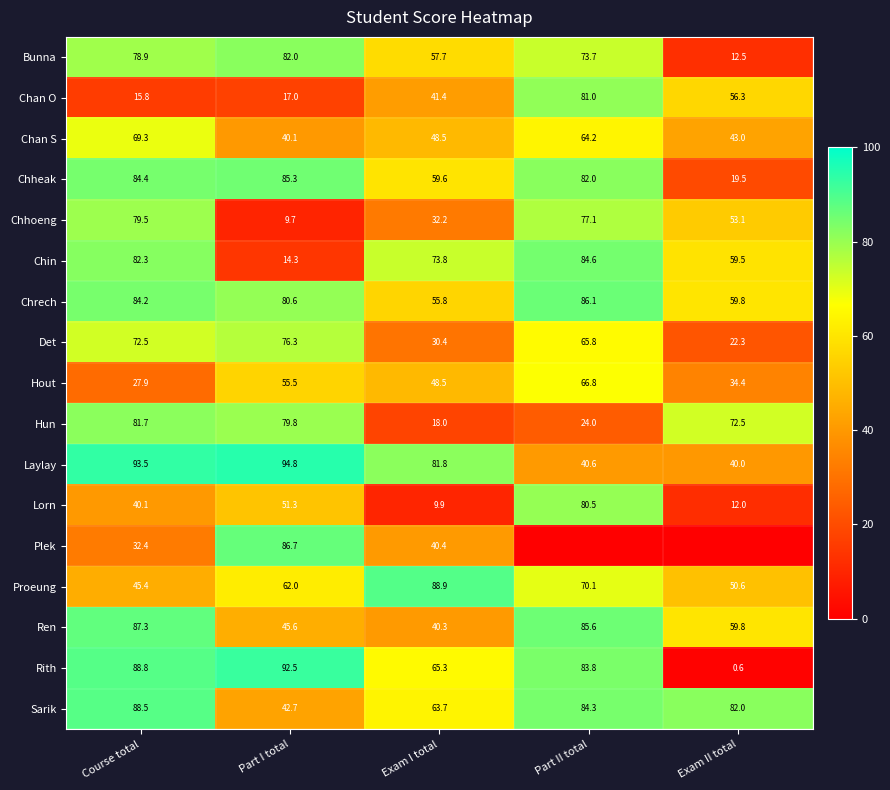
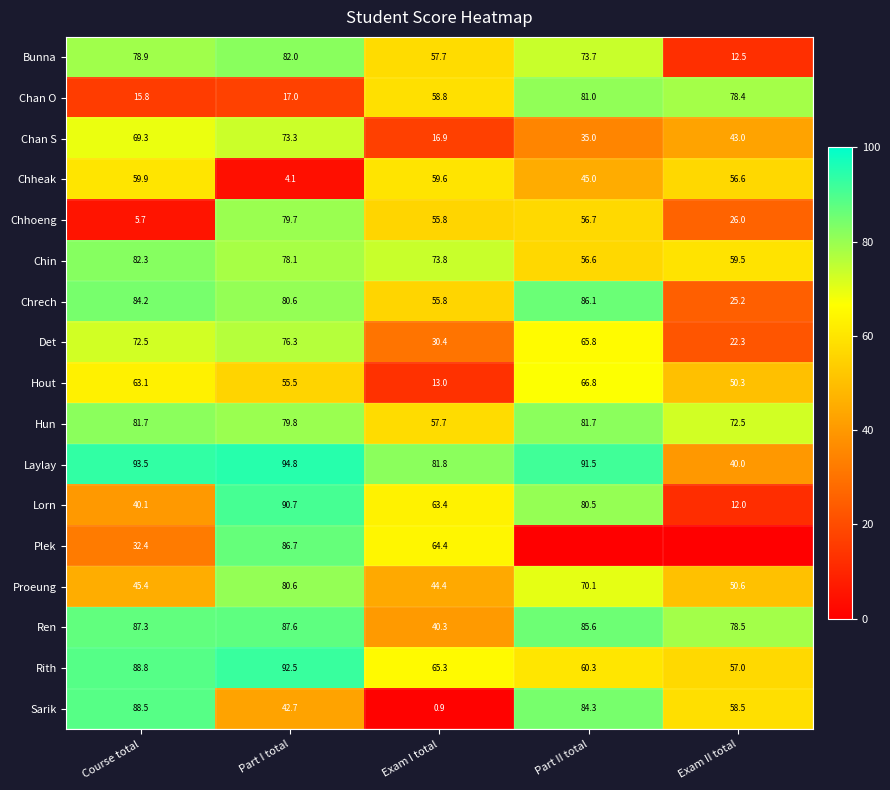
  {
    "Bunna": {
      "Course total": 78.9,
      "Part I total": 82.0,
      "Exam I total": 57.7,
      "Part II total": 73.7,
      "Exam II total": 12.5
    },
    "Chan O": {
      "Course total": 15.8,
      "Part I total": 17.0,
-     "Exam I total": 41.4,
+     "Exam I total": 58.8,
      "Part II total": 81.0,
-     "Exam II total": 56.3
+     "Exam II total": 78.4
    },
    "Chan S": {
      "Course total": 69.3,
-     "Part I total": 40.1,
-     "Exam I total": 48.5,
-     "Part II total": 64.2,
+     "Part I total": 73.3,
+     "Exam I total": 16.9,
+     "Part II total": 35.0,
      "Exam II total": 43.0
    },
    "Chheak": {
-     "Course total": 84.4,
-     "Part I total": 85.3,
+     "Course total": 59.9,
+     "Part I total": 4.1,
      "Exam I total": 59.6,
-     "Part II total": 82.0,
-     "Exam II total": 19.5
+     "Part II total": 45.0,
+     "Exam II total": 56.6
    },
    "Chhoeng": {
-     "Course total": 79.5,
-     "Part I total": 9.7,
-     "Exam I total": 32.2,
-     "Part II total": 77.1,
-     "Exam II total": 53.1
+     "Course total": 5.7,
+     "Part I total": 79.7,
+     "Exam I total": 55.8,
+     "Part II total": 56.7,
+     "Exam II total": 26.0
    },
    "Chin": {
      "Course total": 82.3,
-     "Part I total": 14.3,
+     "Part I total": 78.1,
      "Exam I total": 73.8,
-     "Part II total": 84.6,
+     "Part II total": 56.6,
      "Exam II total": 59.5
    },
    "Chrech": {
      "Course total": 84.2,
      "Part I total": 80.6,
      "Exam I total": 55.8,
      "Part II total": 86.1,
-     "Exam II total": 59.8
+     "Exam II total": 25.2
    },
    "Det": {
      "Course total": 72.5,
      "Part I total": 76.3,
      "Exam I total": 30.4,
      "Part II total": 65.8,
      "Exam II total": 22.3
    },
    "Hout": {
-     "Course total": 27.9,
+     "Course total": 63.1,
      "Part I total": 55.5,
-     "Exam I total": 48.5,
+     "Exam I total": 13.0,
      "Part II total": 66.8,
-     "Exam II total": 34.4
+     "Exam II total": 50.3
    },
    "Hun": {
      "Course total": 81.7,
      "Part I total": 79.8,
-     "Exam I total": 18.0,
-     "Part II total": 24.0,
+     "Exam I total": 57.7,
+     "Part II total": 81.7,
      "Exam II total": 72.5
    },
    "Laylay": {
      "Course total": 93.5,
      "Part I total": 94.8,
      "Exam I total": 81.8,
-     "Part II total": 40.6,
+     "Part II total": 91.5,
      "Exam II total": 40.0
    },
    "Lorn": {
      "Course total": 40.1,
-     "Part I total": 51.3,
-     "Exam I total": 9.9,
+     "Part I total": 90.7,
+     "Exam I total": 63.4,
      "Part II total": 80.5,
      "Exam II total": 12.0
    },
    "Plek": {
      "Course total": 32.4,
      "Part I total": 86.7,
-     "Exam I total": 40.4
+     "Exam I total": 64.4
    },
    "Proeung": {
      "Course total": 45.4,
-     "Part I total": 62.0,
-     "Exam I total": 88.9,
+     "Part I total": 80.6,
+     "Exam I total": 44.4,
      "Part II total": 70.1,
      "Exam II total": 50.6
    },
    "Ren": {
      "Course total": 87.3,
-     "Part I total": 45.6,
+     "Part I total": 87.6,
      "Exam I total": 40.3,
      "Part II total": 85.6,
-     "Exam II total": 59.8
+     "Exam II total": 78.5
    },
    "Rith": {
      "Course total": 88.8,
      "Part I total": 92.5,
      "Exam I total": 65.3,
-     "Part II total": 83.8,
-     "Exam II total": 0.6
+     "Part II total": 60.3,
+     "Exam II total": 57.0
    },
    "Sarik": {
      "Course total": 88.5,
      "Part I total": 42.7,
-     "Exam I total": 63.7,
+     "Exam I total": 0.9,
      "Part II total": 84.3,
-     "Exam II total": 82.0
+     "Exam II total": 58.5
    }
  }
